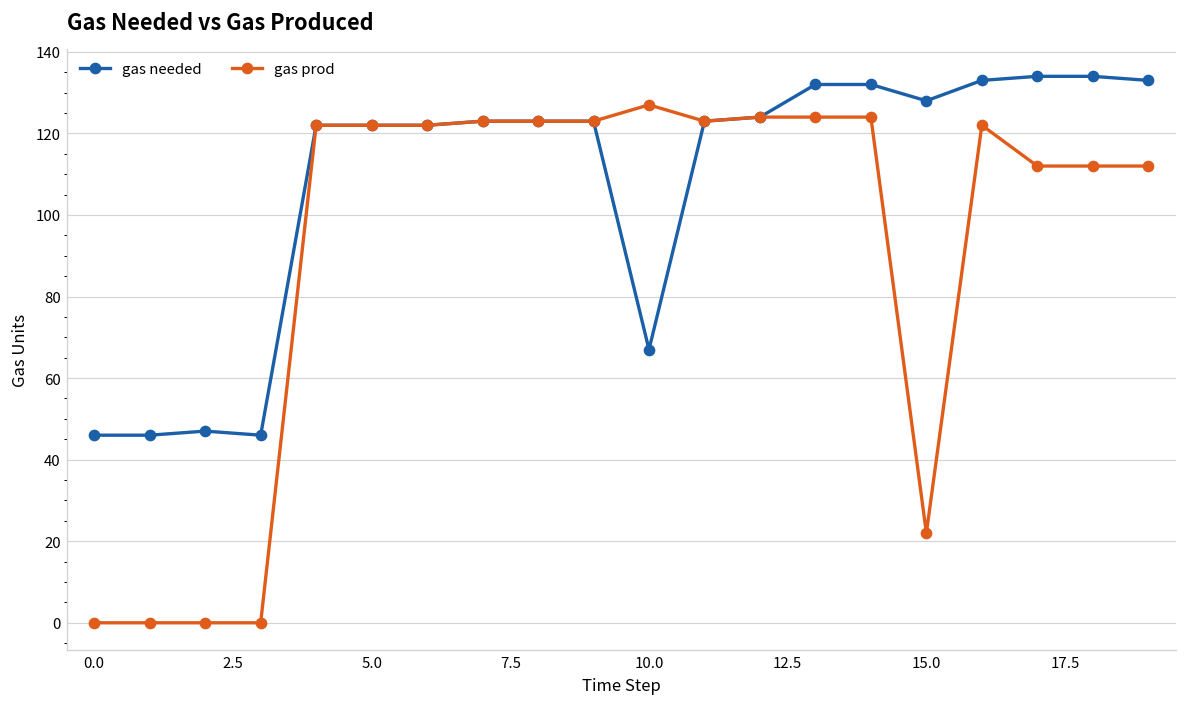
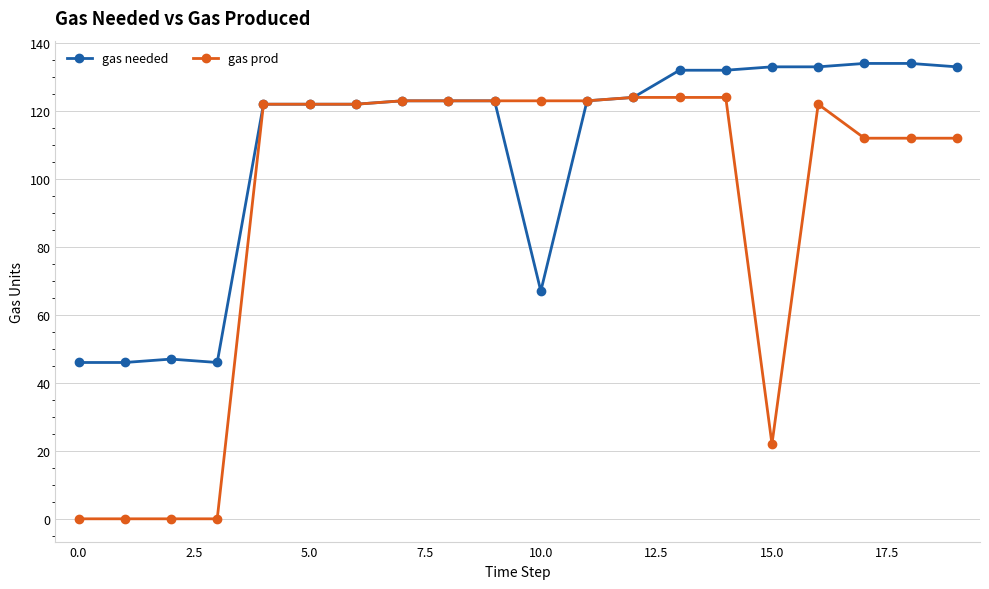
  {
    "gas needed": {
      "0.0": 46,
      "10.0": 67,
-     "15.0": 128
+     "15.0": 133
    },
    "gas prod": {
      "0.0": 0,
-     "10.0": 127,
+     "10.0": 123,
      "15.0": 22
    }
  }
